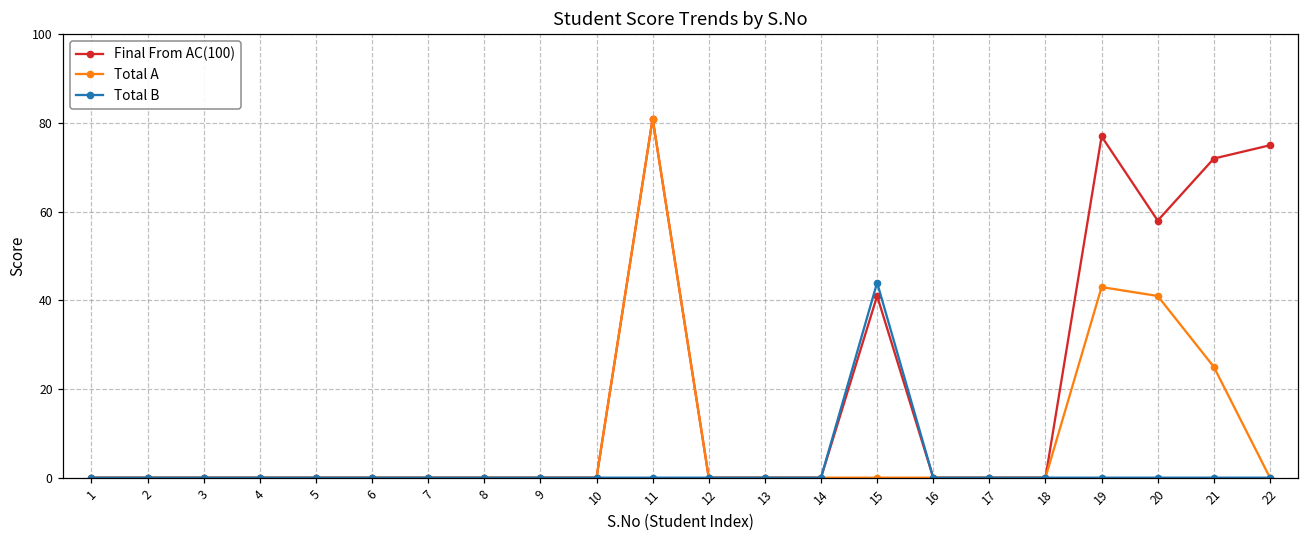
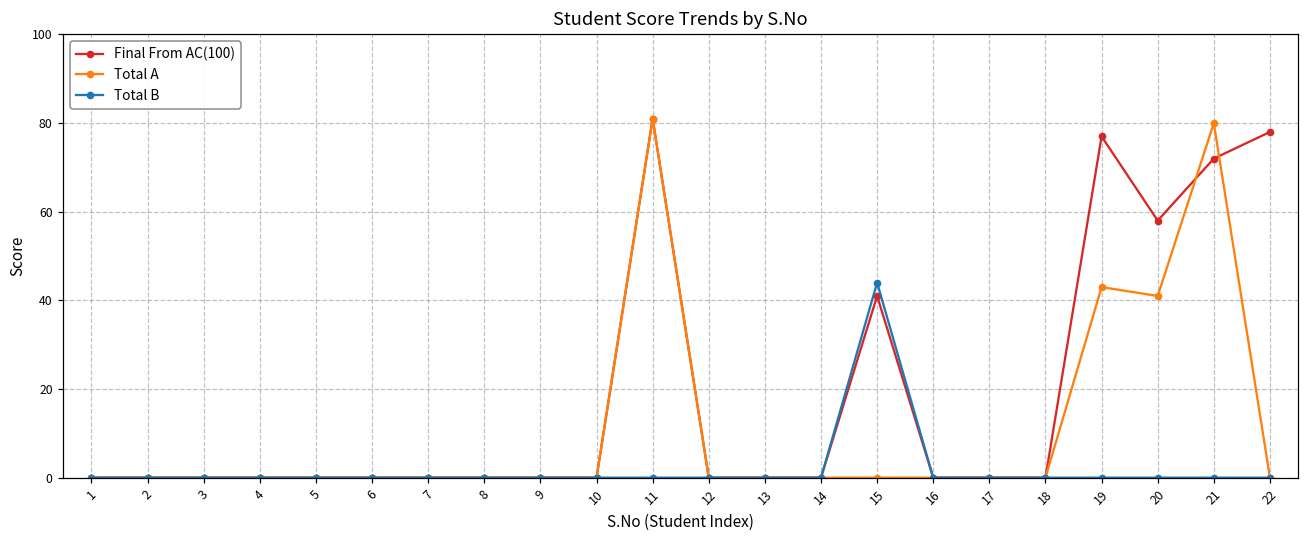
  {
    "Final From AC(100)": {
      "15": 41,
      "19": 77,
      "20": 58,
      "21": 72,
-     "22": 75
+     "22": 78
    },
    "Total A": {
      "15": 0,
      "19": 43,
      "20": 41,
-     "21": 25
+     "21": 80
    },
    "Total B": {
      "11": 0,
      "15": 44,
      "19": 0,
      "20": 0,
      "21": 0
    }
  }
